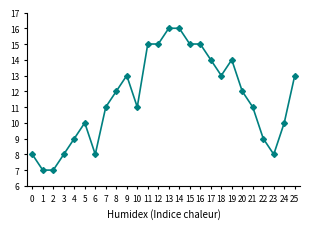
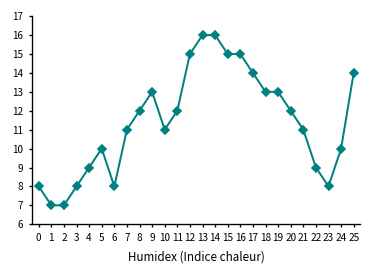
  {
    "0": 8,
    "1": 7,
    "2": 7,
    "3": 8,
    "4": 9,
    "5": 10,
    "6": 8,
    "7": 11,
    "8": 12,
    "9": 13,
    "10": 11,
-   "11": 15,
+   "11": 12,
    "12": 15,
    "13": 16,
    "14": 16,
    "15": 15,
    "16": 15,
    "17": 14,
    "18": 13,
-   "19": 14,
+   "19": 13,
    "20": 12,
    "21": 11,
    "22": 9,
    "23": 8,
    "24": 10,
-   "25": 13
+   "25": 14
  }
